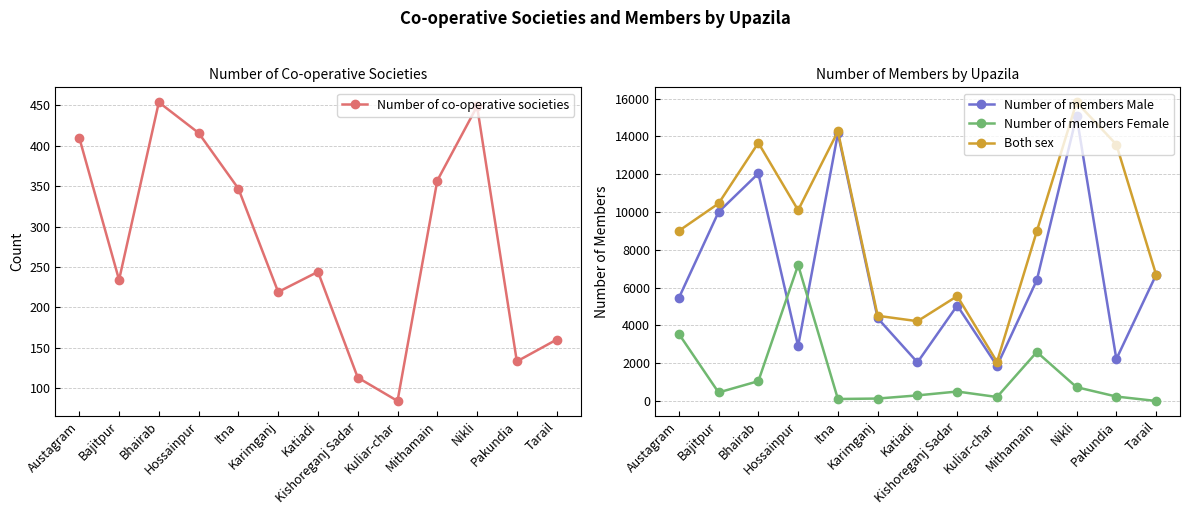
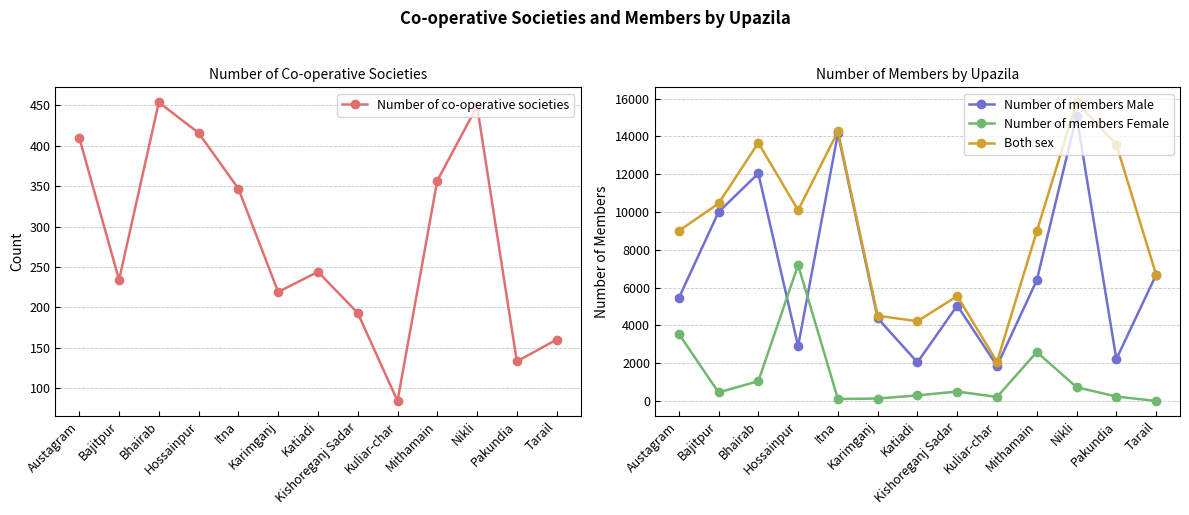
  {
    "Number of Co-operative Societies": {
      "Austagram": 410,
      "Bajitpur": 230,
      "Bhairab": 450,
      "Hossainpur": 420,
      "Itna": 350,
      "Karimganj": 220,
      "Katiadi": 240,
-     "Kishoreganj Sadar": 110,
+     "Kishoreganj Sadar": 190,
      "Kuliar-char": 80,
      "Mithamain": 360,
      "Pakundia": 130,
      "Tarail": 160
    },
    "Number of Members by Upazila": {
      "Number of members Male": {
        "Austagram": 5400,
        "Bajitpur": 10000,
        "Bhairab": 12000,
        "Hossainpur": 2900,
        "Katiadi": 2000,
        "Kishoreganj Sadar": 5100,
        "Kuliar-char": 1900,
        "Mithamain": 6400,
        "Pakundia": 2200
      },
      "Number of members Female": {
        "Austagram": 3600,
        "Bajitpur": 500,
        "Bhairab": 1000,
        "Hossainpur": 7200,
        "Itna": 100,
        "Karimganj": 100,
        "Katiadi": 300,
        "Kishoreganj Sadar": 500,
        "Kuliar-char": 200,
        "Mithamain": 2600,
        "Nikli": 700,
        "Pakundia": 200,
        "Tarail": 0
      },
      "Both sex": {
        "Austagram": 9000,
        "Bajitpur": 10500,
        "Bhairab": 13700,
        "Hossainpur": 10100,
        "Katiadi": 4200,
        "Kishoreganj Sadar": 5600,
        "Kuliar-char": 2100,
        "Mithamain": 9000
      }
    }
  }
